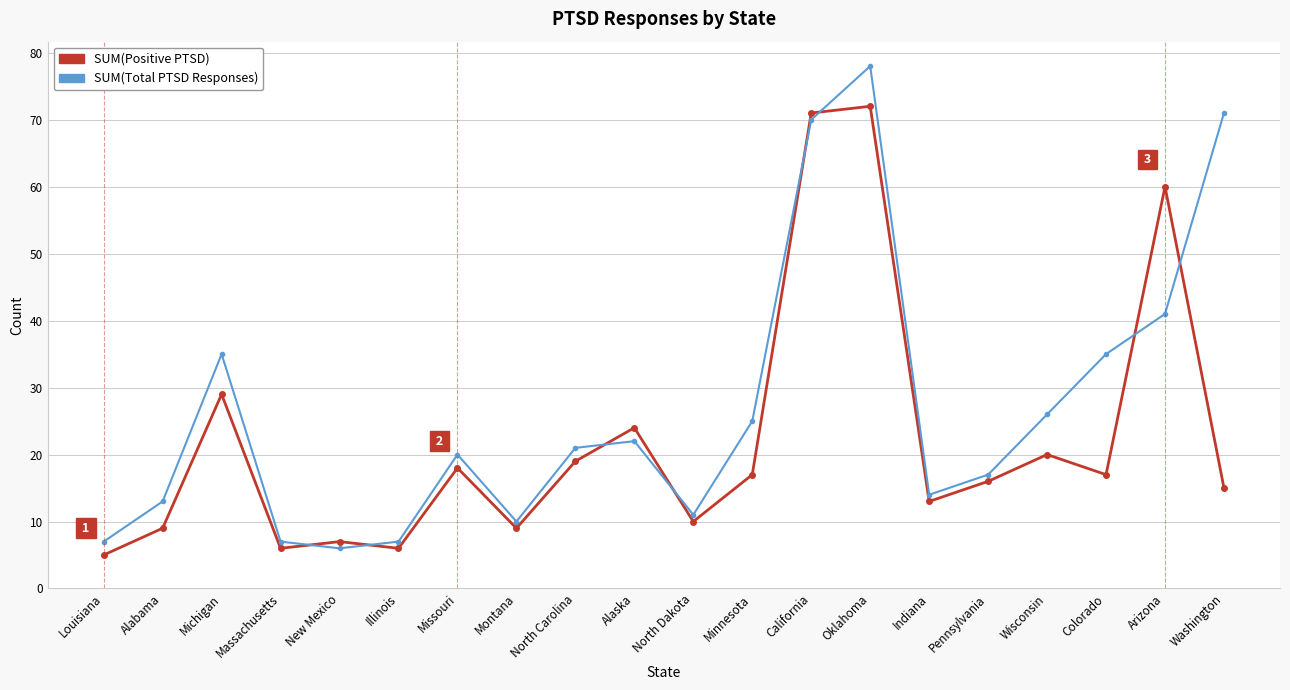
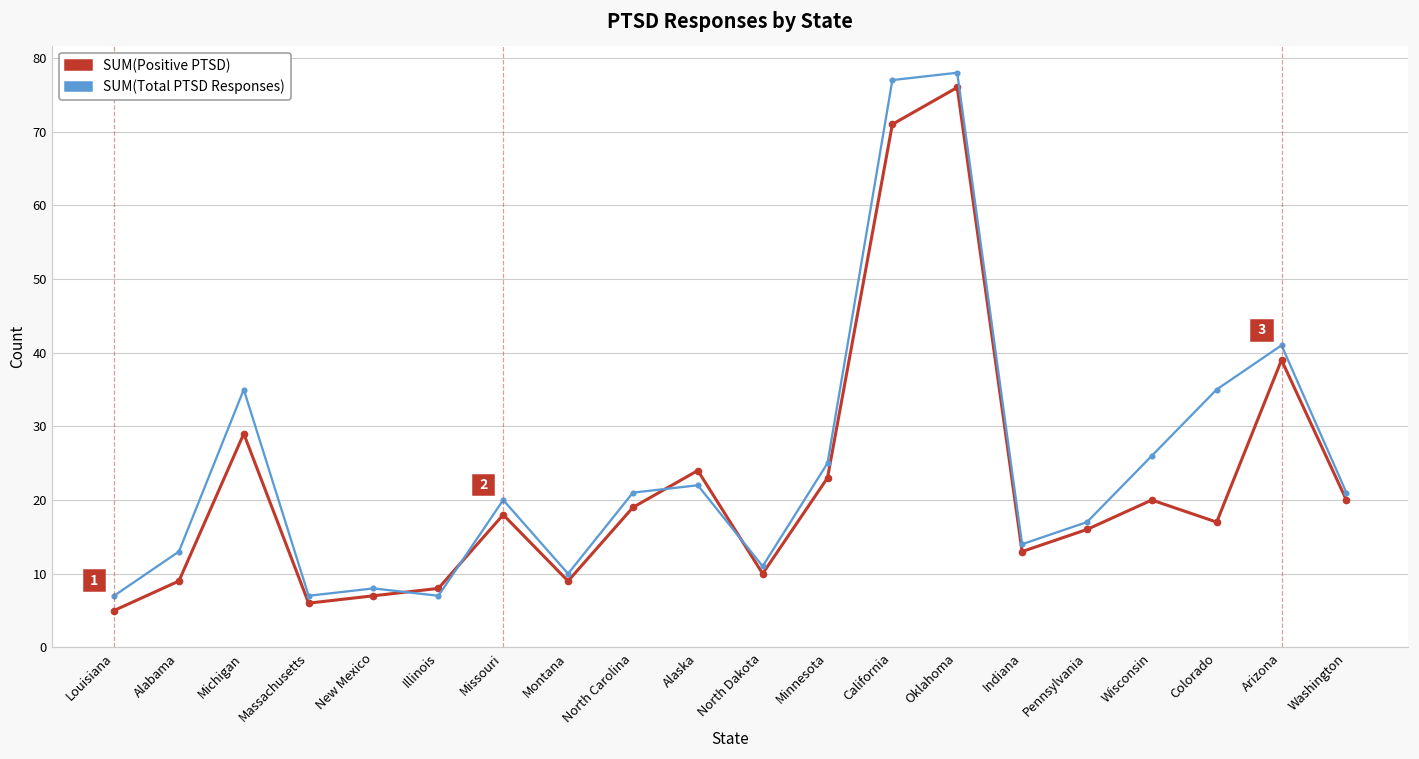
  {
    "SUM(Positive PTSD)": {
      "Louisiana": 5,
      "Alabama": 9,
      "Michigan": 29,
      "Massachusetts": 6,
      "New Mexico": 7,
-     "Illinois": 6,
+     "Illinois": 8,
      "Missouri": 18,
      "Montana": 9,
      "North Carolina": 19,
      "Alaska": 24,
      "North Dakota": 10,
-     "Minnesota": 17,
+     "Minnesota": 23,
      "California": 71,
-     "Oklahoma": 72,
+     "Oklahoma": 76,
      "Indiana": 13,
      "Pennsylvania": 16,
      "Wisconsin": 20,
      "Colorado": 17,
-     "Arizona": 60,
-     "Washington": 15
+     "Arizona": 39,
+     "Washington": 20
    },
    "SUM(Total PTSD Responses)": {
      "Alabama": 13,
      "Michigan": 35,
      "Massachusetts": 7,
-     "New Mexico": 6,
+     "New Mexico": 8,
      "Illinois": 7,
      "Montana": 10,
      "North Carolina": 21,
      "Alaska": 22,
      "North Dakota": 11,
      "Minnesota": 25,
-     "California": 70,
+     "California": 77,
      "Oklahoma": 78,
      "Indiana": 14,
      "Pennsylvania": 17,
      "Wisconsin": 26,
      "Colorado": 35,
      "Arizona": 41,
-     "Washington": 71
+     "Washington": 21
    }
  }
